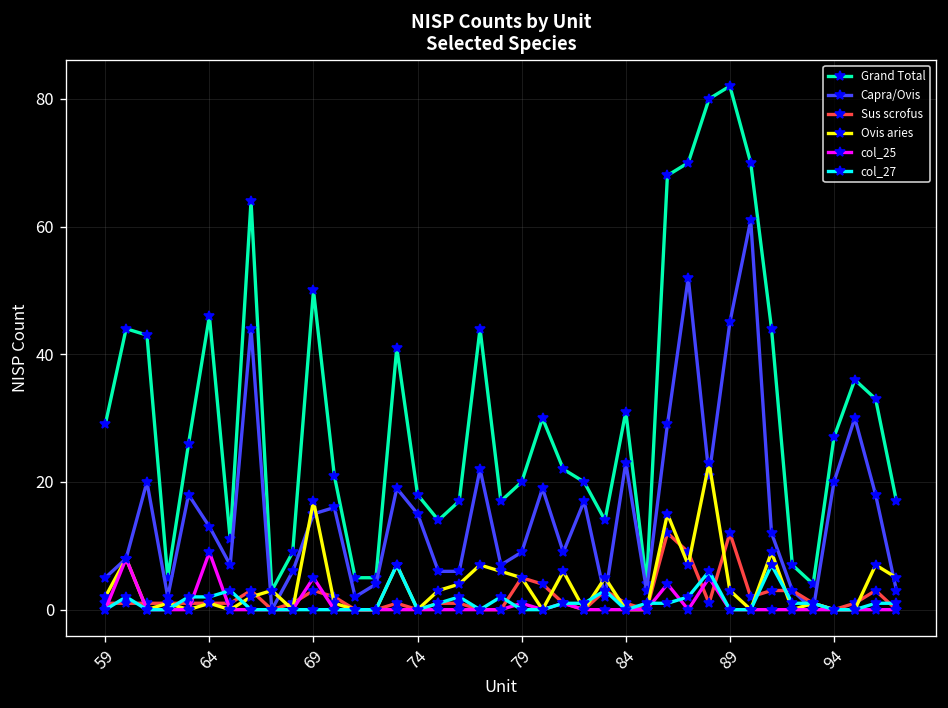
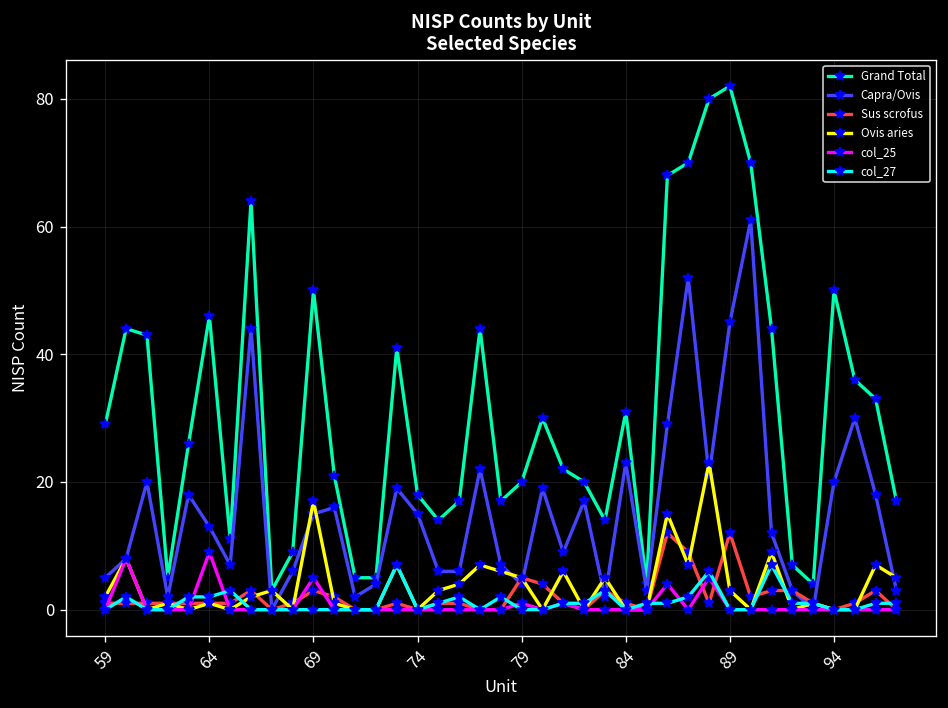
  {
    "Grand Total": {
      "59": 29,
      "64": 46,
      "69": 50,
      "74": 18,
      "79": 20,
      "84": 31,
      "89": 82,
-     "94": 27
+     "94": 50
    },
    "Capra/Ovis": {
      "59": 5,
      "64": 13,
      "69": 15,
      "74": 15,
-     "79": 9,
+     "79": 4,
      "84": 23,
      "89": 45,
      "94": 20
    },
    "Sus scrofus": {
      "59": 1,
      "69": 3,
      "84": 1,
      "89": 12
    },
    "Ovis aries": {
      "59": 2,
      "69": 17,
      "89": 3
    },
    "col_25": {
      "64": 9,
      "69": 5,
      "79": 1
    },
    "col_27": {
      "64": 2,
      "69": 0,
      "79": 0
    }
  }
